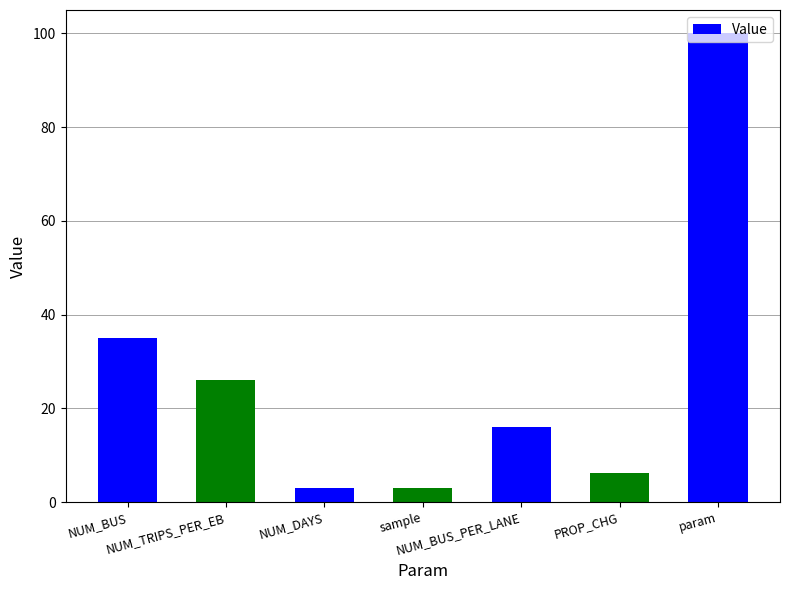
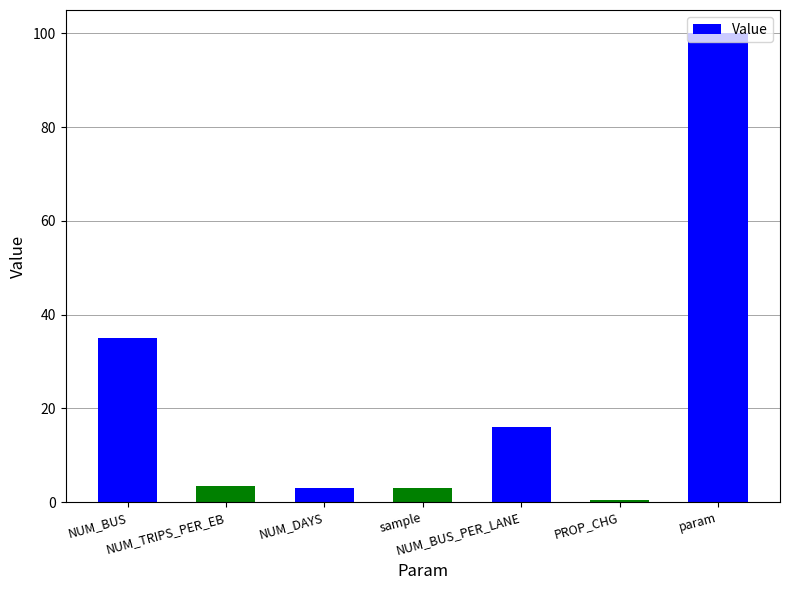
  {
    "NUM_BUS": 35,
-   "NUM_TRIPS_PER_EB": 26,
+   "NUM_TRIPS_PER_EB": 4,
    "NUM_DAYS": 3,
    "sample": 3,
    "NUM_BUS_PER_LANE": 16,
-   "PROP_CHG": 6
+   "PROP_CHG": 1
  }
